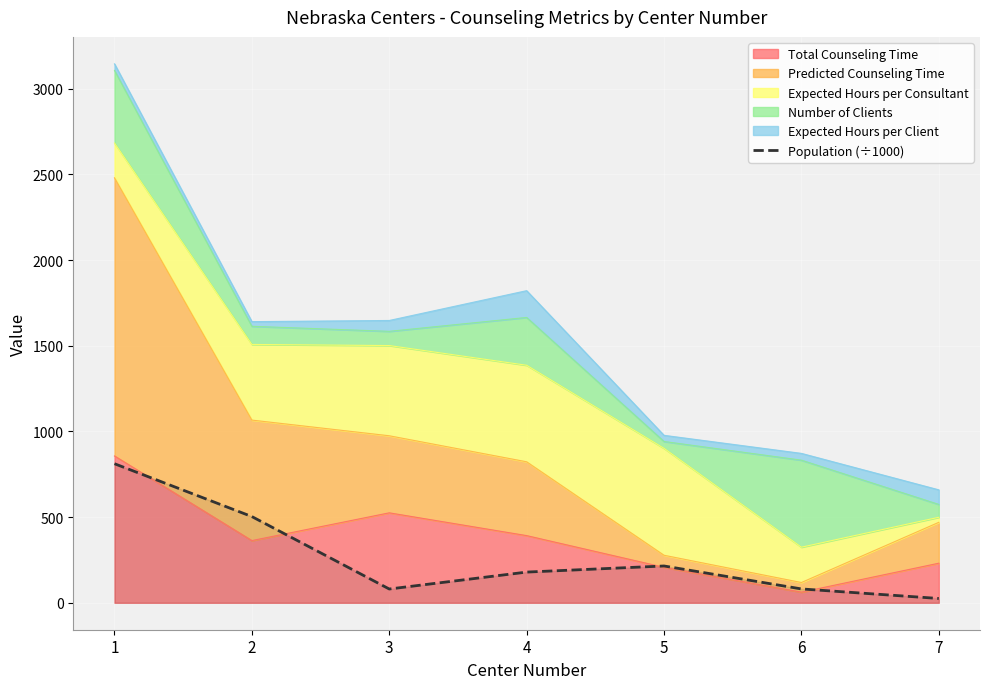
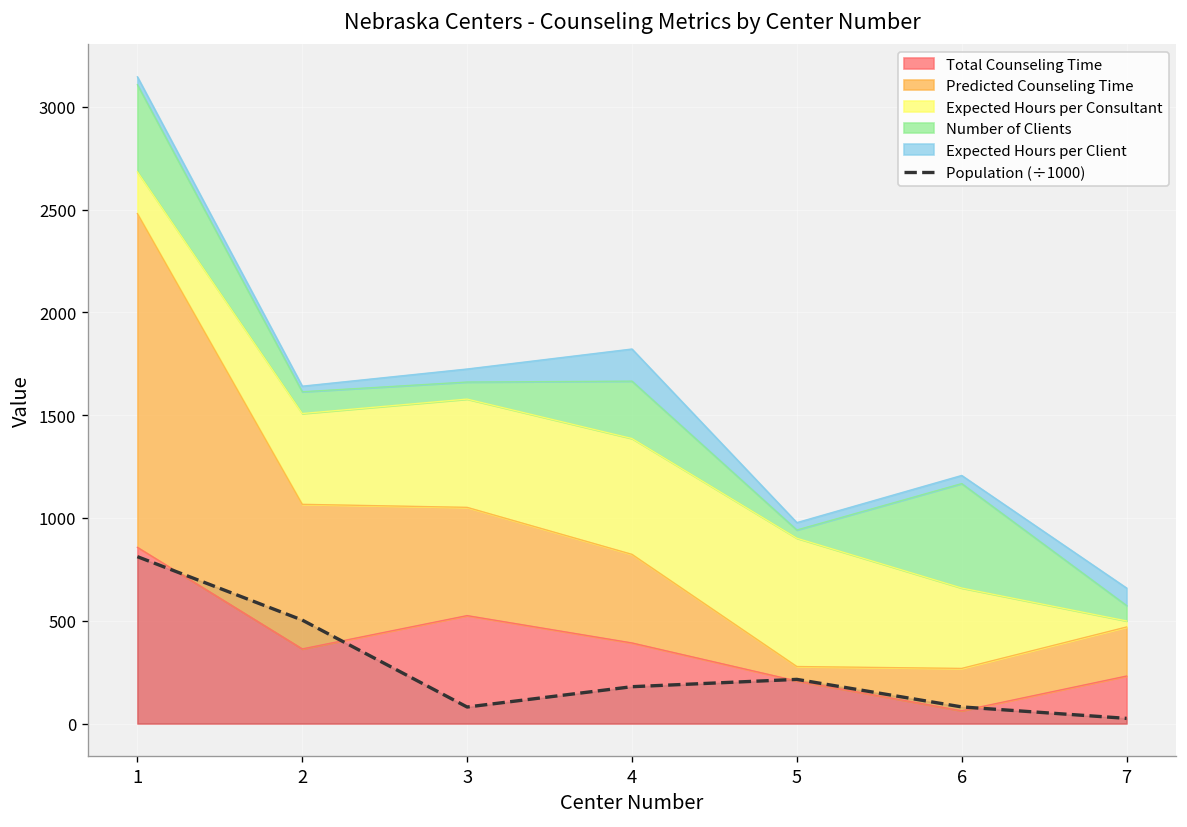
  {
    "Total Counseling Time": {
      "1": 860,
      "2": 360,
      "3": 530,
      "4": 390,
      "6": 60,
      "7": 230
    },
    "Predicted Counseling Time": {
      "1": 1620,
      "2": 700,
-     "3": 450,
+     "3": 530,
      "4": 430,
      "5": 70,
-     "6": 60,
+     "6": 210,
      "7": 240
    },
    "Expected Hours per Consultant": {
      "1": 200,
      "2": 440,
      "3": 530,
      "4": 560,
      "5": 620,
-     "6": 210,
+     "6": 390,
      "7": 30
    },
    "Number of Clients": {
      "1": 420,
      "2": 110,
      "3": 80,
      "4": 280,
      "5": 40,
      "6": 510,
      "7": 70
    },
    "Expected Hours per Client": {
      "1": 40,
      "2": 30,
      "3": 60,
      "4": 160,
      "5": 40,
      "6": 40,
      "7": 90
    },
    "Population (÷1000)": {
      "1": 810,
      "2": 500,
      "3": 80,
      "4": 180,
      "6": 80,
      "7": 30
    }
  }
